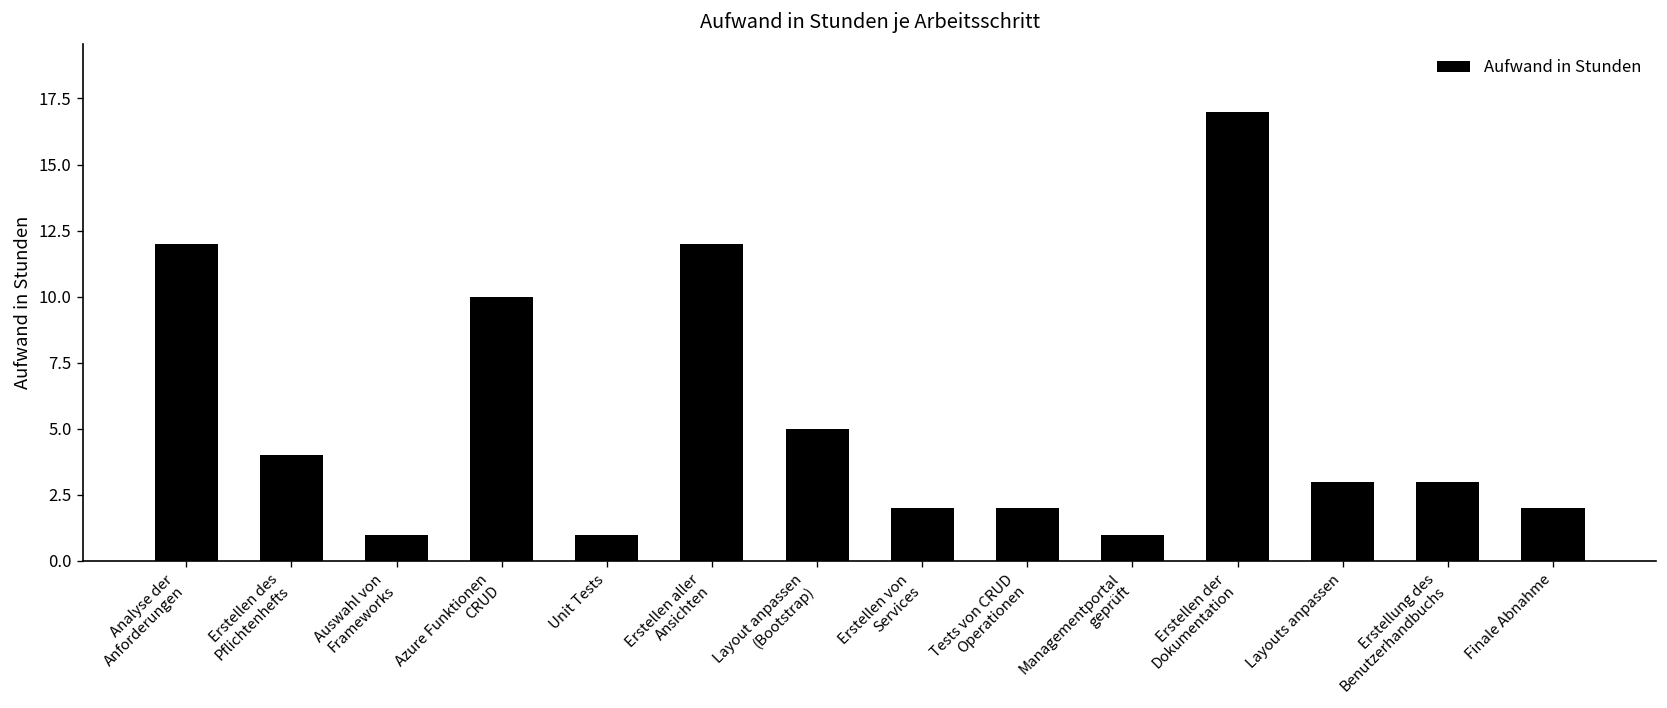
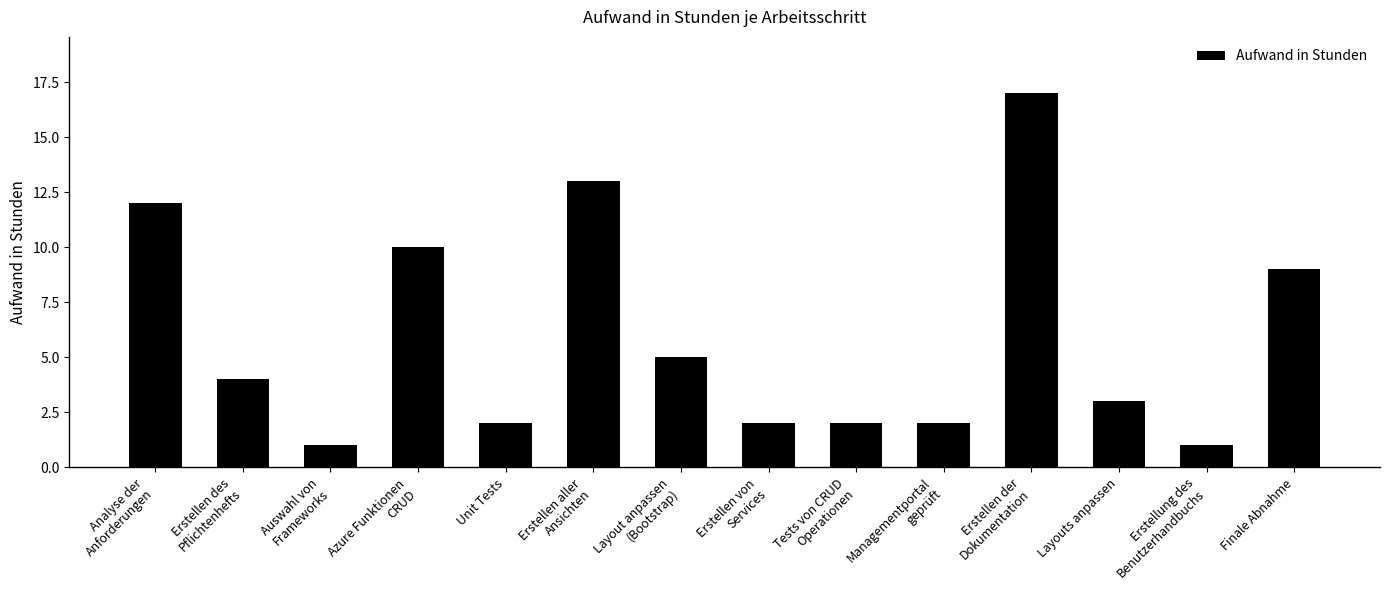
  {
    "Analyse der Anforderungen": 12,
    "Erstellen des Pflichtenhefts": 4,
    "Auswahl von Frameworks": 1,
    "Azure Funktionen CRUD": 10,
-   "Unit Tests": 1,
-   "Erstellen aller Ansichten": 12,
+   "Unit Tests": 2,
+   "Erstellen aller Ansichten": 13,
    "Layout anpassen (Bootstrap)": 5,
    "Erstellen von Services": 2,
    "Tests von CRUD Operationen": 2,
-   "Managementportal geprüft": 1,
+   "Managementportal geprüft": 2,
    "Erstellen der Dokumentation": 17,
    "Layouts anpassen": 3,
-   "Erstellung des Benutzerhandbuchs": 3,
-   "Finale Abnahme": 2
+   "Erstellung des Benutzerhandbuchs": 1,
+   "Finale Abnahme": 9
  }
